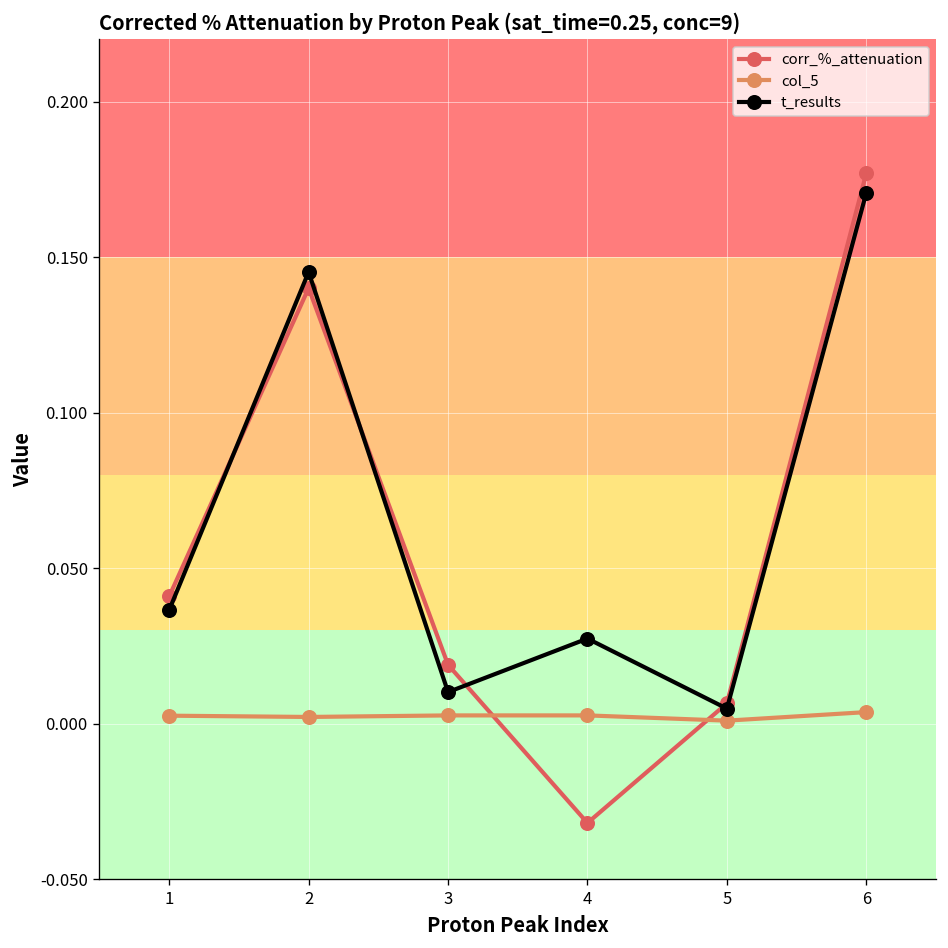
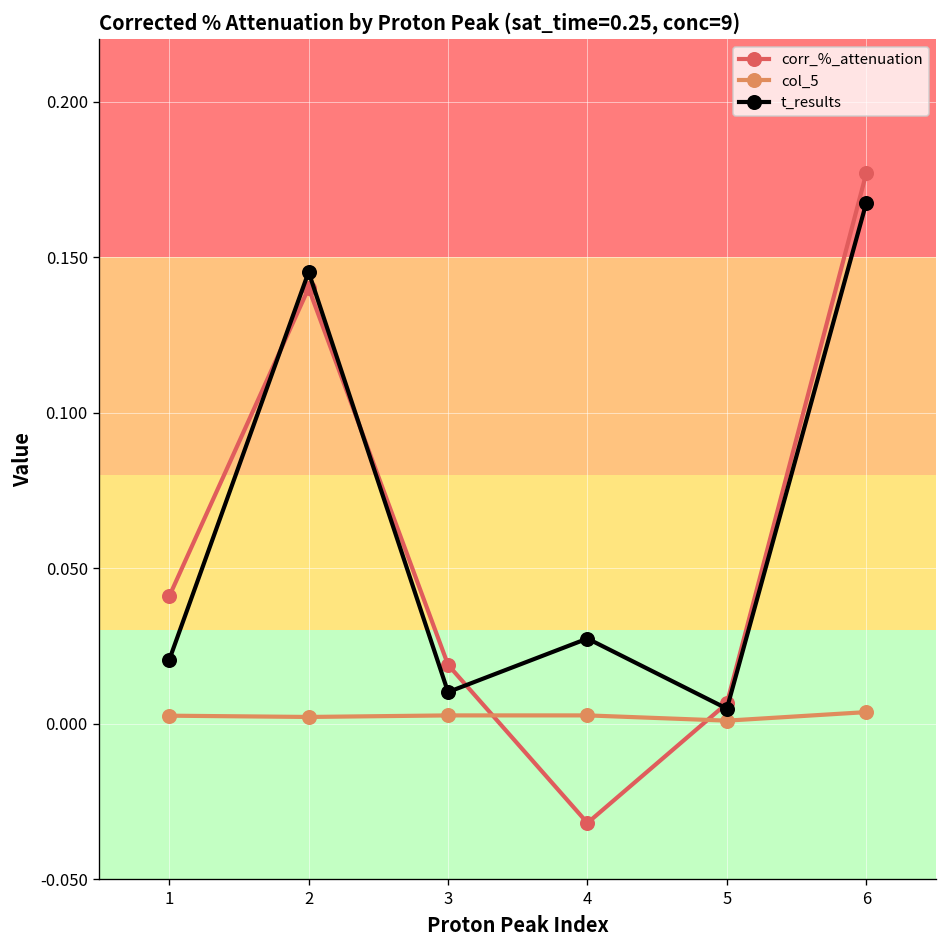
  {
    "t_results": {
-     "1": 0.037,
+     "1": 0.020,
      "2": 0.145,
      "3": 0.010,
      "4": 0.027,
      "5": 0.005,
-     "6": 0.171
+     "6": 0.167
    }
  }
